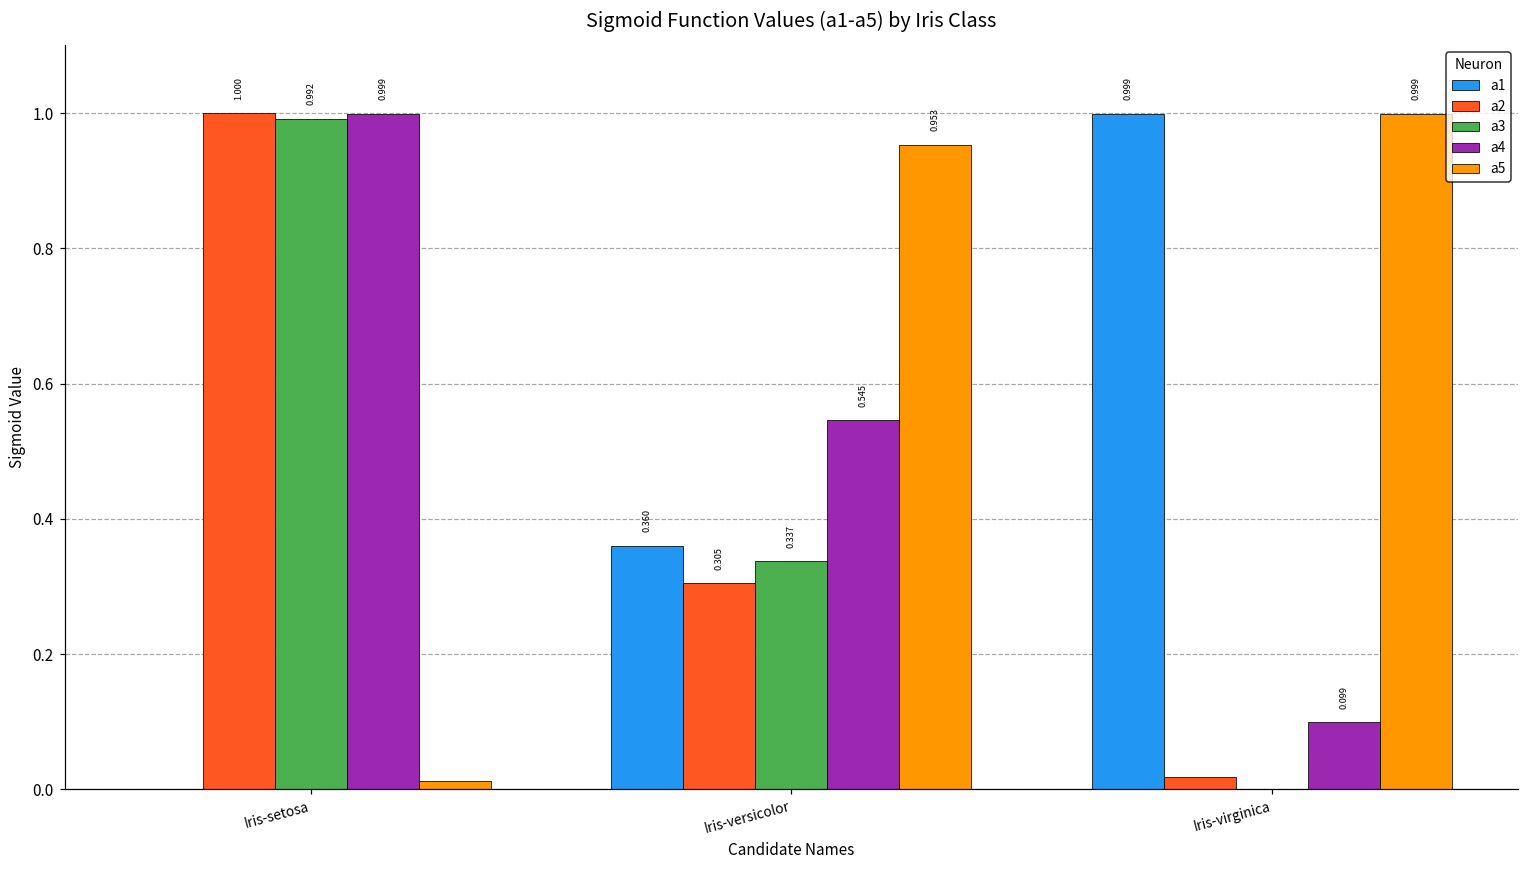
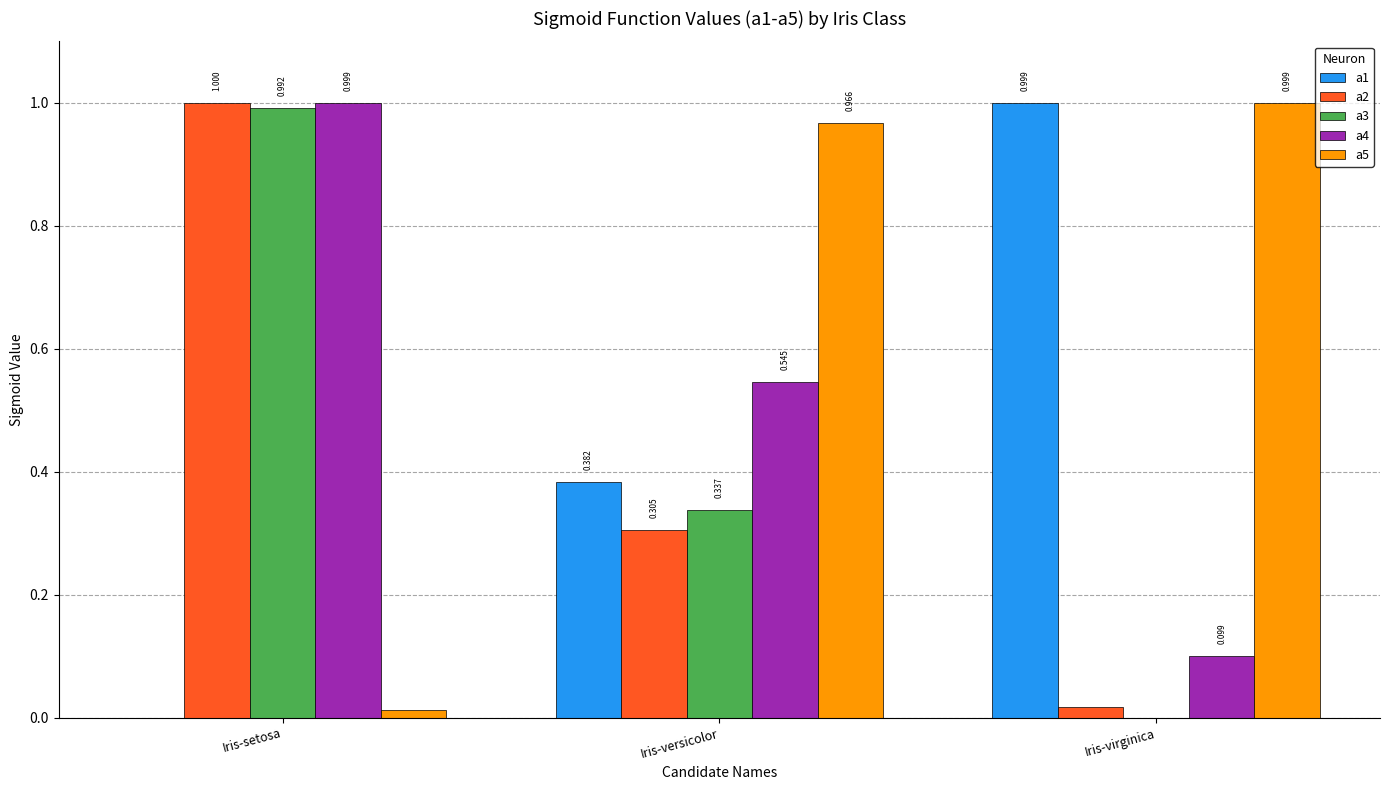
  {
    "a1": {
-     "Iris-versicolor": 0.360,
+     "Iris-versicolor": 0.382,
      "Iris-virginica": 0.999
    },
    "a2": {
      "Iris-setosa": 1.000,
      "Iris-versicolor": 0.305
    },
    "a3": {
      "Iris-setosa": 0.992,
      "Iris-versicolor": 0.337
    },
    "a4": {
      "Iris-setosa": 0.999,
      "Iris-versicolor": 0.545,
      "Iris-virginica": 0.099
    },
    "a5": {
-     "Iris-versicolor": 0.953,
+     "Iris-versicolor": 0.966,
      "Iris-virginica": 0.999
    }
  }
